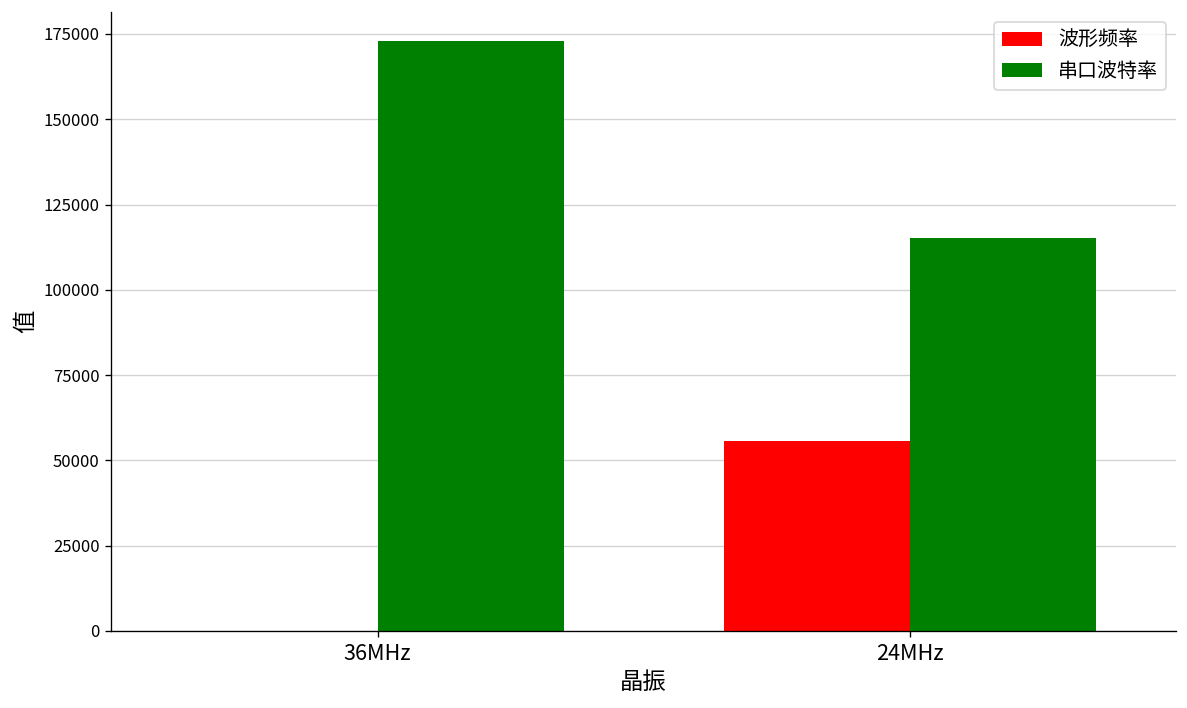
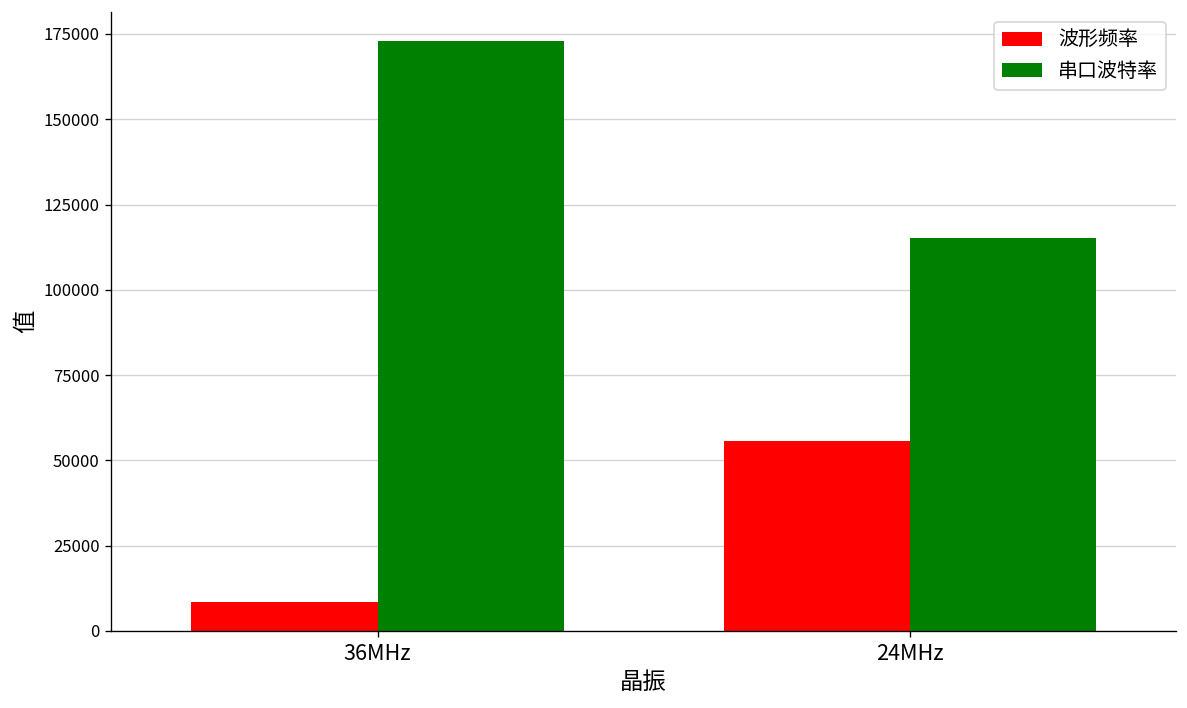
  {
    "波形频率": {
-     "36MHz": 0,
+     "36MHz": 8000,
      "24MHz": 56000
    },
    "串口波特率": {
      "36MHz": 173000,
      "24MHz": 115000
    }
  }
